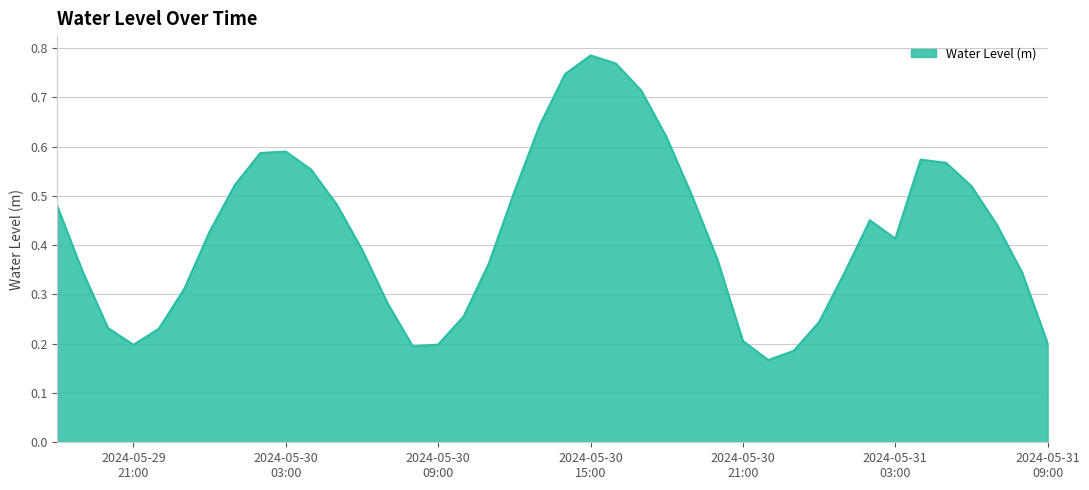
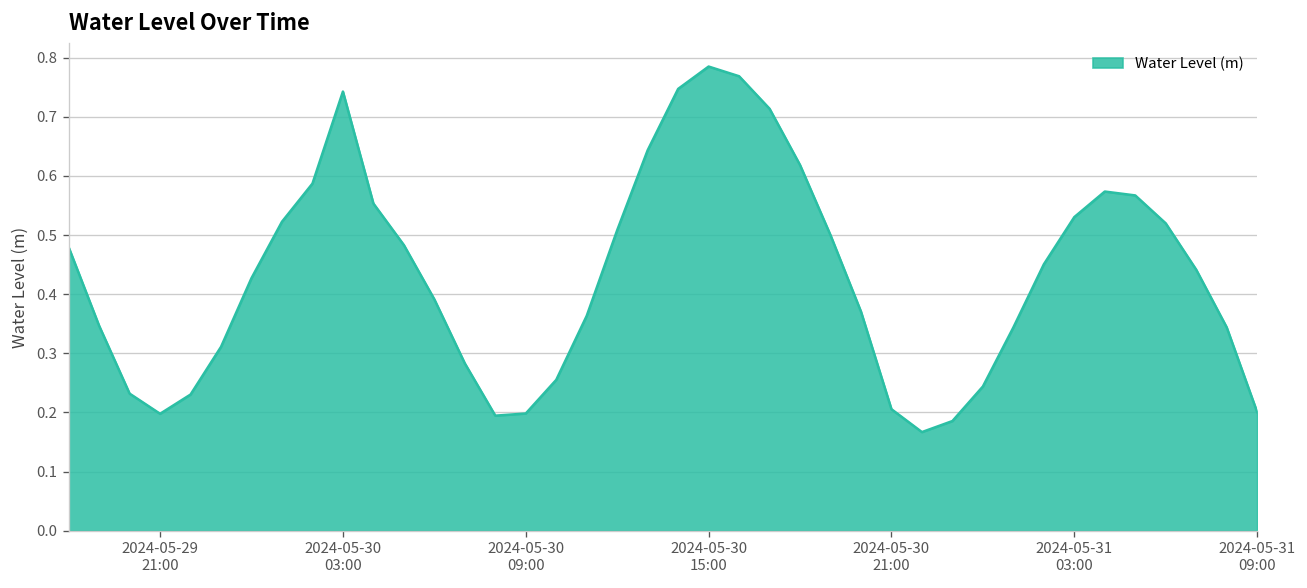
  {
    "2024-05-29 21:00": 0.20,
-   "2024-05-30 03:00": 0.59,
+   "2024-05-30 03:00": 0.74,
    "2024-05-30 09:00": 0.20,
    "2024-05-30 15:00": 0.78,
    "2024-05-30 21:00": 0.21,
-   "2024-05-31 03:00": 0.41,
+   "2024-05-31 03:00": 0.53,
    "2024-05-31 09:00": 0.20
  }
